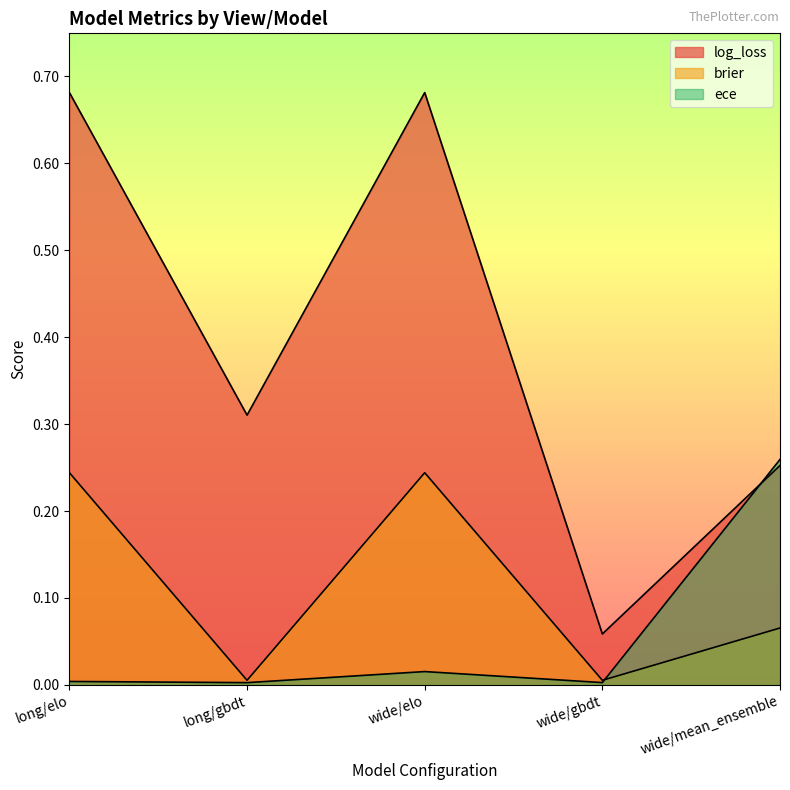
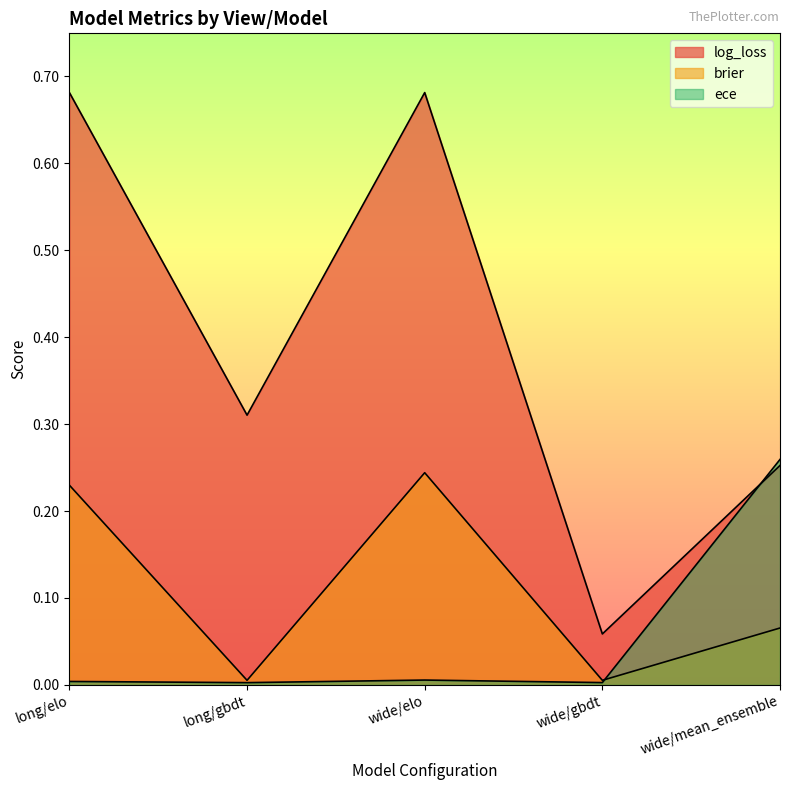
  {
    "log_loss": {
      "long/elo": 0.68,
      "long/gbdt": 0.31,
      "wide/elo": 0.68,
      "wide/gbdt": 0.06,
      "wide/mean_ensemble": 0.25
    },
    "brier": {
-     "long/elo": 0.24,
+     "long/elo": 0.23,
      "wide/elo": 0.24,
      "wide/mean_ensemble": 0.07
    },
    "ece": {
      "long/elo": 0.00,
-     "wide/elo": 0.02,
+     "wide/elo": 0.01,
      "wide/mean_ensemble": 0.26
    }
  }
